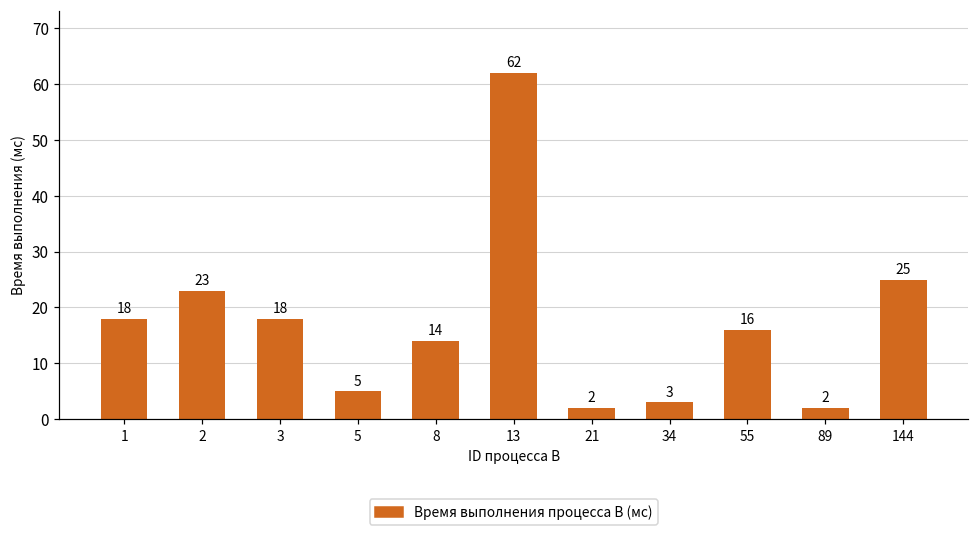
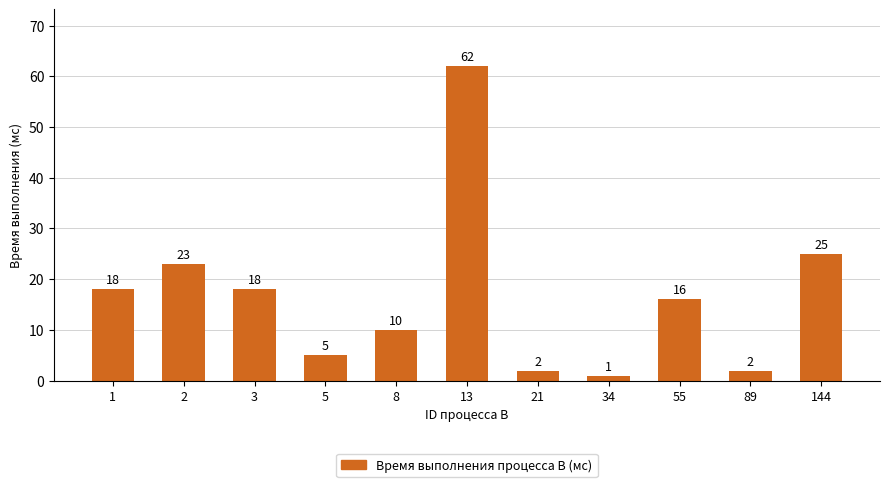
  {
    "1": 18,
    "2": 23,
    "3": 18,
    "5": 5,
-   "8": 14,
+   "8": 10,
    "13": 62,
    "21": 2,
-   "34": 3,
+   "34": 1,
    "55": 16,
    "89": 2,
    "144": 25
  }
